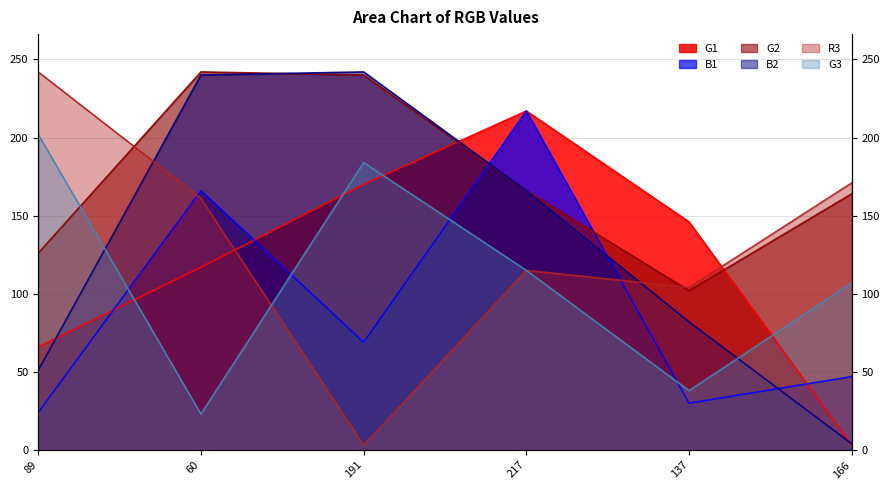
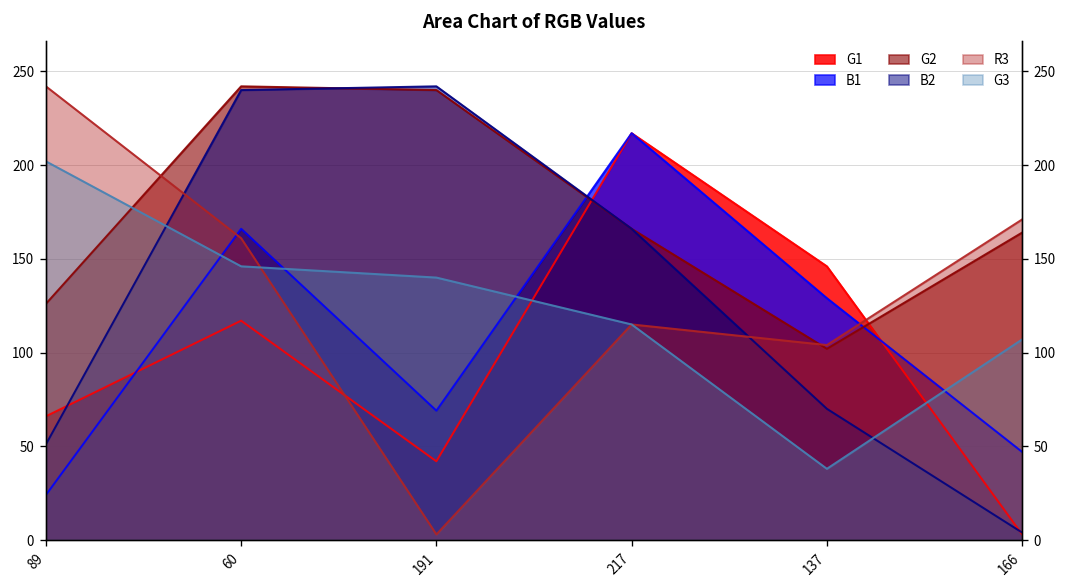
  {
    "G1": {
      "89": 66,
      "60": 117,
-     "191": 170,
+     "191": 42,
      "137": 146
    },
    "B1": {
      "89": 24,
      "60": 166,
      "191": 69,
-     "137": 30,
+     "137": 129,
      "166": 47
    },
    "G2": {
      "89": 126,
      "60": 242,
      "191": 240,
      "137": 102,
      "166": 164
    },
    "B2": {
      "89": 51,
      "60": 240,
      "191": 242,
-     "137": 82
+     "137": 70
    },
    "R3": {
      "89": 242,
      "60": 161,
      "191": 3,
      "137": 104,
      "166": 171
    },
    "G3": {
      "89": 202,
-     "60": 23,
-     "191": 184,
+     "60": 146,
+     "191": 140,
      "137": 38,
      "166": 107
    }
  }
